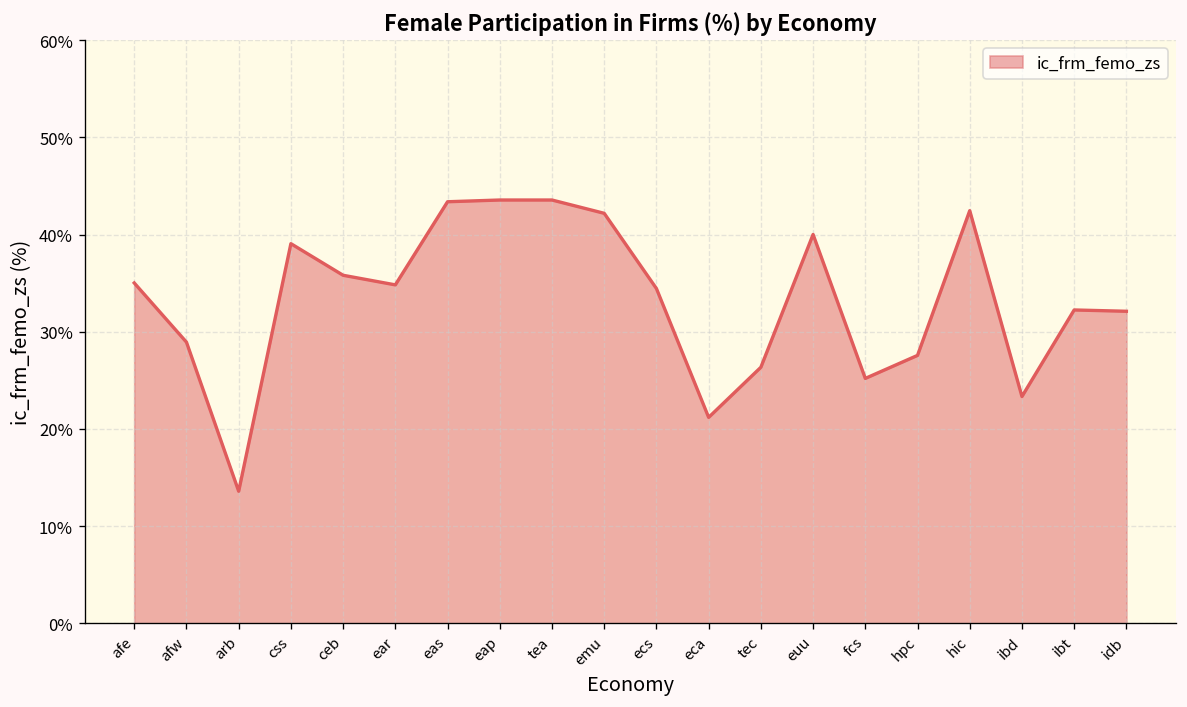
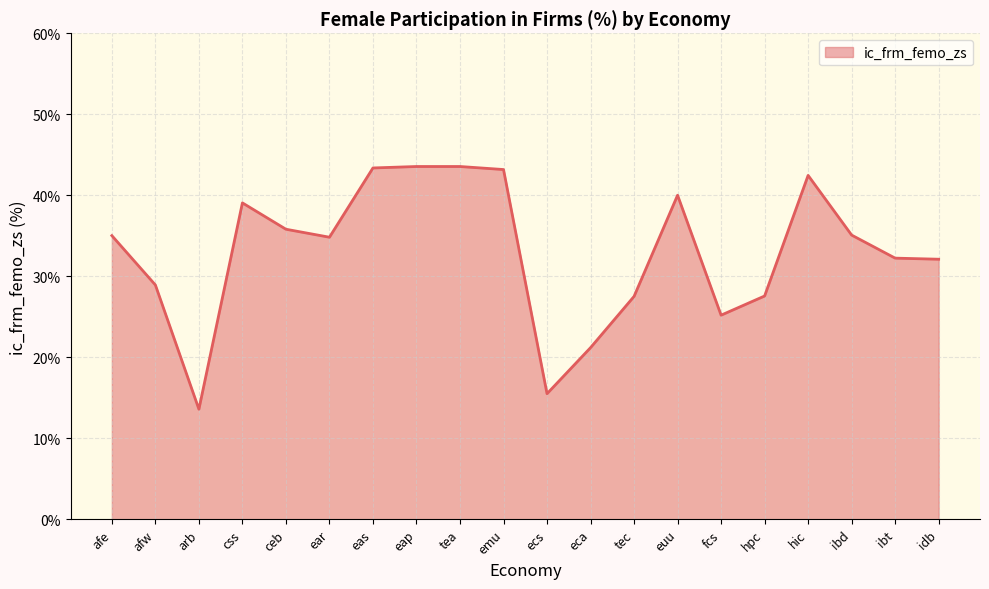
  {
    "afe": "35%",
    "afw": "29%",
    "arb": "14%",
    "css": "39%",
    "ceb": "36%",
    "ear": "35%",
    "eas": "43%",
    "eap": "44%",
    "tea": "44%",
-   "emu": "42%",
-   "ecs": "34%",
+   "emu": "43%",
+   "ecs": "15%",
    "eca": "21%",
-   "tec": "26%",
+   "tec": "28%",
    "euu": "40%",
    "fcs": "25%",
    "hpc": "28%",
    "hic": "42%",
-   "ibd": "23%",
+   "ibd": "35%",
    "ibt": "32%",
    "idb": "32%"
  }
